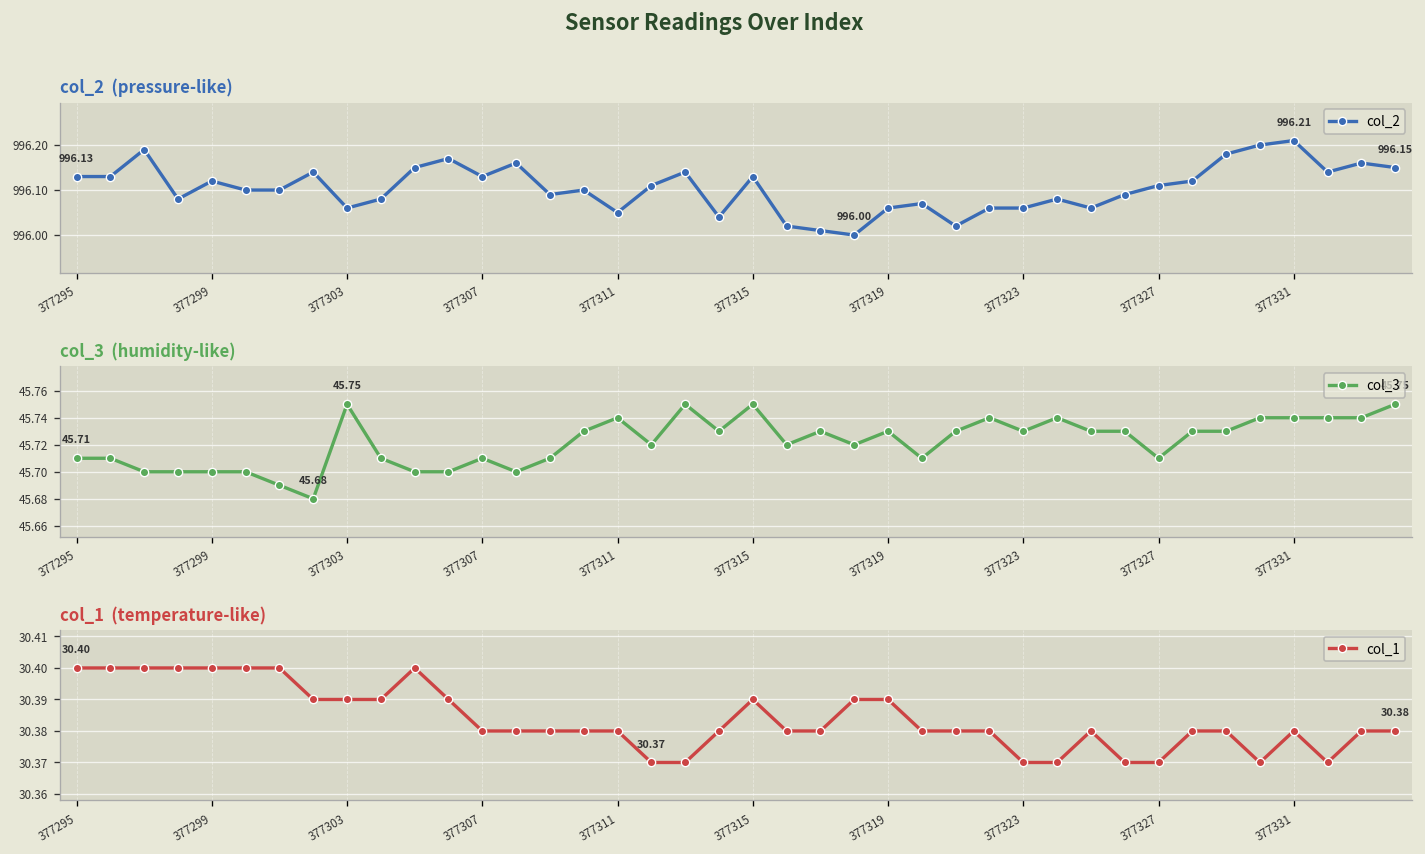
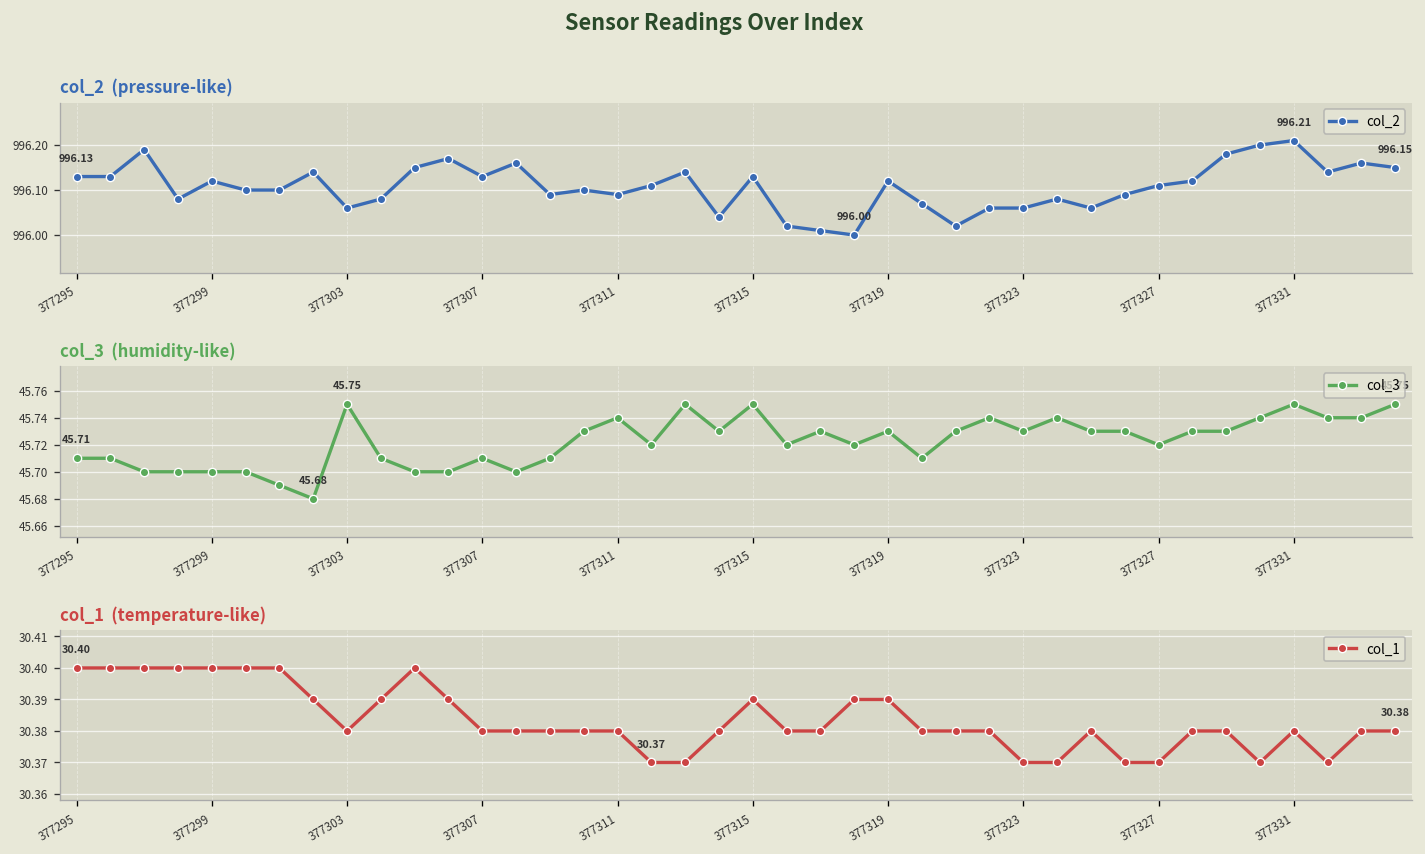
  {
    "col_2 (pressure-like)": {
      "377299": 996.12,
      "377303": 996.06,
      "377307": 996.13,
-     "377311": 996.05,
+     "377311": 996.09,
      "377315": 996.13,
-     "377319": 996.06,
+     "377319": 996.12,
      "377323": 996.06,
      "377327": 996.11
    },
    "col_3 (humidity-like)": {
      "377299": 45.70,
      "377307": 45.71,
      "377311": 45.74,
      "377315": 45.75,
      "377319": 45.73,
      "377323": 45.73,
-     "377327": 45.71,
-     "377331": 45.74
+     "377327": 45.72,
+     "377331": 45.75
    },
    "col_1 (temperature-like)": {
      "377299": 30.40,
-     "377303": 30.39,
+     "377303": 30.38,
      "377307": 30.38,
      "377311": 30.38,
      "377315": 30.39,
      "377319": 30.39,
      "377323": 30.37,
      "377327": 30.37,
      "377331": 30.38
    }
  }
